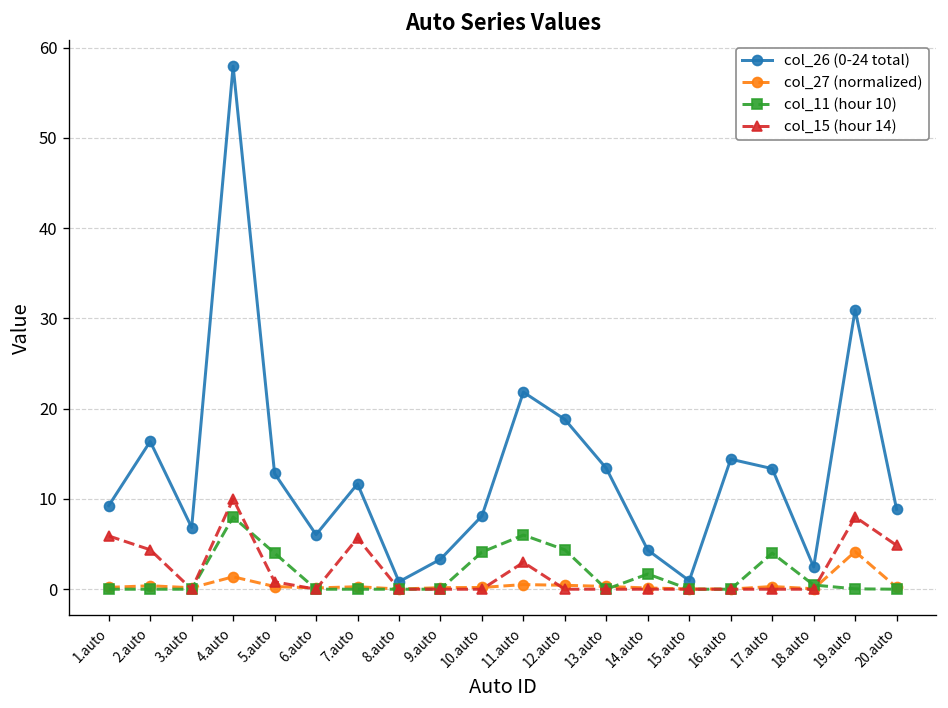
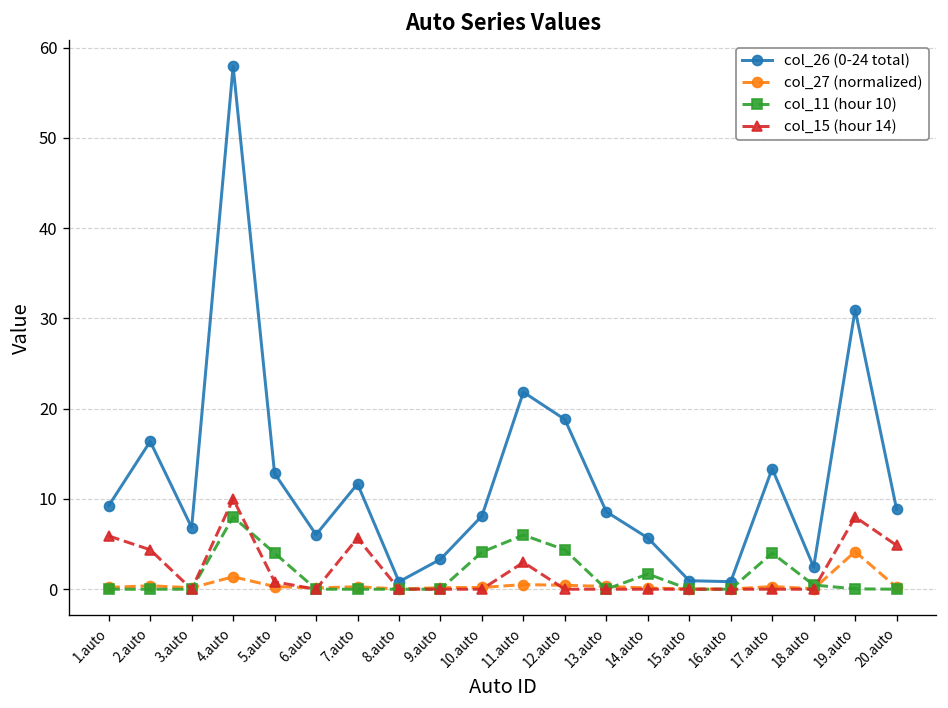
  {
    "col_26 (0-24 total)": {
      "1.auto": 9,
      "2.auto": 16,
      "3.auto": 7,
      "4.auto": 58,
      "5.auto": 13,
      "6.auto": 6,
      "7.auto": 12,
      "8.auto": 1,
      "9.auto": 3,
      "10.auto": 8,
      "11.auto": 22,
      "12.auto": 19,
-     "13.auto": 13,
-     "14.auto": 4,
+     "13.auto": 9,
+     "14.auto": 6,
      "15.auto": 1,
-     "16.auto": 14,
+     "16.auto": 1,
      "17.auto": 13,
      "18.auto": 2,
      "19.auto": 31,
      "20.auto": 9
    },
    "col_27 (normalized)": {
      "2.auto": 0,
      "4.auto": 1,
      "5.auto": 0,
      "11.auto": 1,
      "12.auto": 0,
      "19.auto": 4
    },
    "col_11 (hour 10)": {
      "2.auto": 0,
      "4.auto": 8,
      "5.auto": 4,
      "10.auto": 4,
      "11.auto": 6,
      "12.auto": 4,
      "14.auto": 2,
      "17.auto": 4,
      "18.auto": 0,
      "19.auto": 0
    },
    "col_15 (hour 14)": {
      "1.auto": 6,
      "2.auto": 4,
      "4.auto": 10,
      "5.auto": 1,
      "7.auto": 6,
      "11.auto": 3,
      "12.auto": 0,
      "19.auto": 8,
      "20.auto": 5
    }
  }
